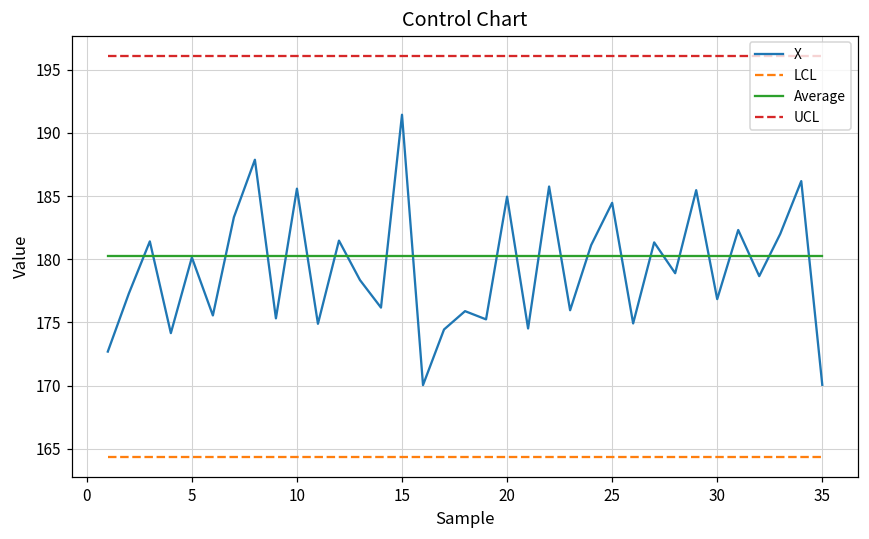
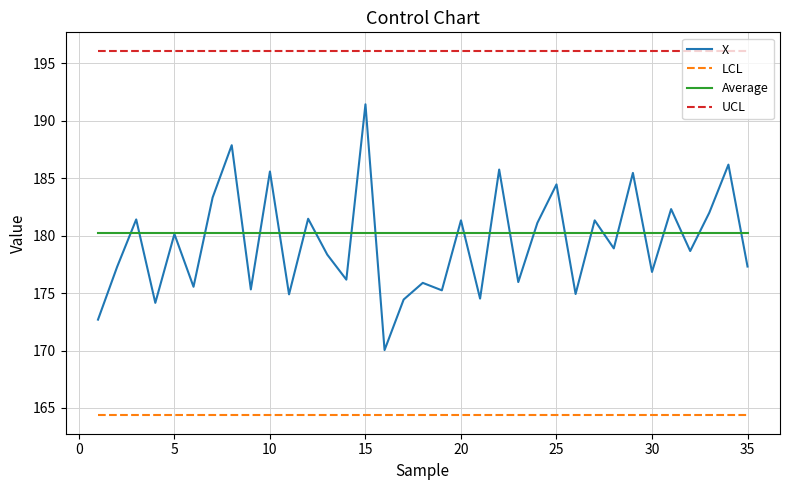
  {
    "X": {
      "10": 185.6,
      "15": 191.4,
-     "20": 185.0,
+     "20": 181.3,
      "25": 184.5,
      "30": 176.8,
-     "35": 170.1
+     "35": 177.3
    },
    "LCL": {
      "5": 164.3,
      "10": 164.3,
      "15": 164.3,
      "20": 164.3,
      "25": 164.3,
      "30": 164.3,
      "35": 164.3
    },
    "Average": {
      "10": 180.2,
      "15": 180.2,
      "20": 180.2,
      "25": 180.2,
      "30": 180.2,
      "35": 180.2
    },
    "UCL": {
      "5": 196.1,
      "10": 196.1,
      "15": 196.1,
      "20": 196.1,
      "25": 196.1,
      "30": 196.1
    }
  }
